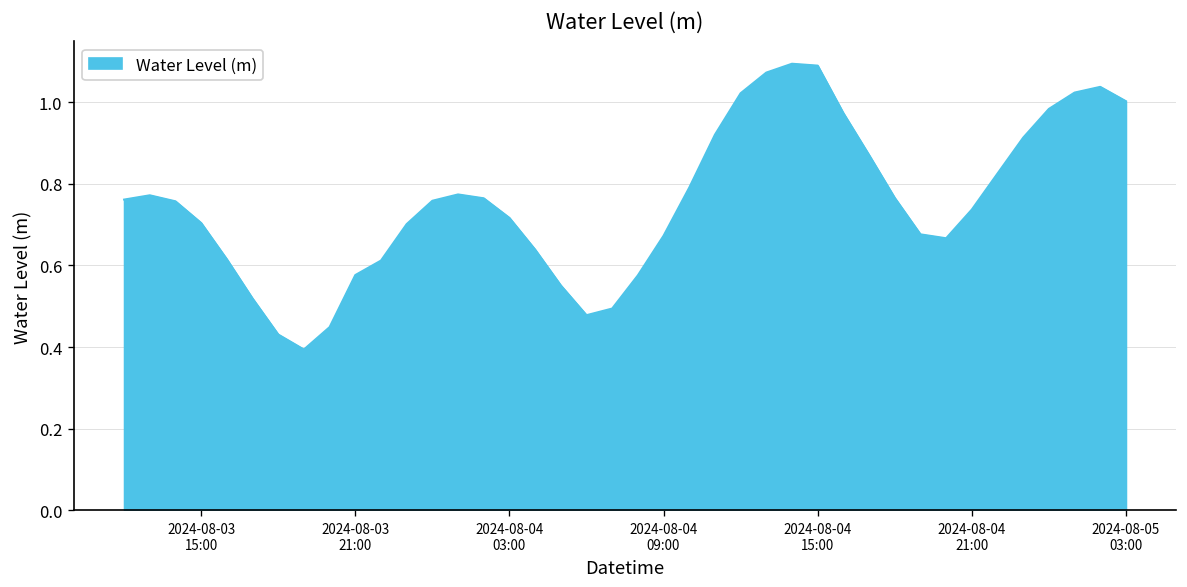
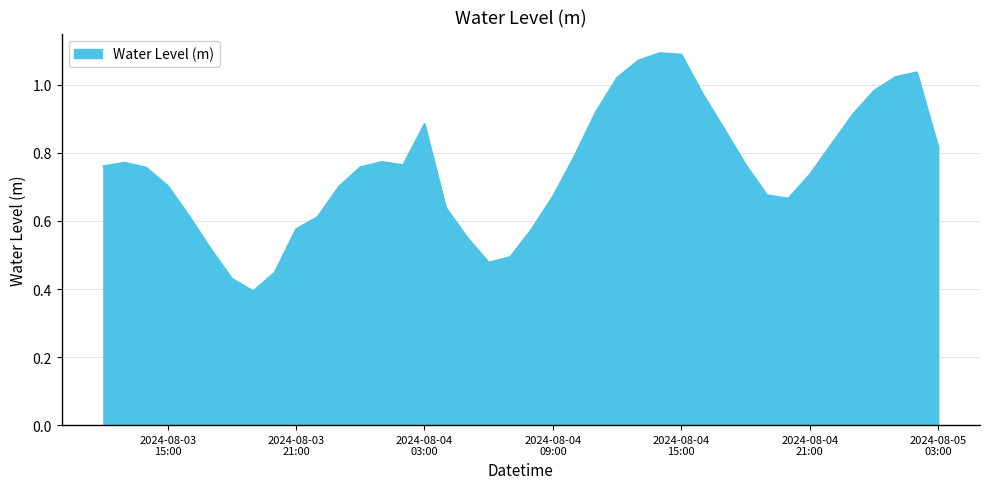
  {
    "2024-08-03 15:00": 0.70,
    "2024-08-03 21:00": 0.58,
-   "2024-08-04 03:00": 0.72,
+   "2024-08-04 03:00": 0.89,
    "2024-08-04 09:00": 0.67,
    "2024-08-04 15:00": 1.09,
    "2024-08-04 21:00": 0.74,
-   "2024-08-05 03:00": 1.00
+   "2024-08-05 03:00": 0.82
  }
